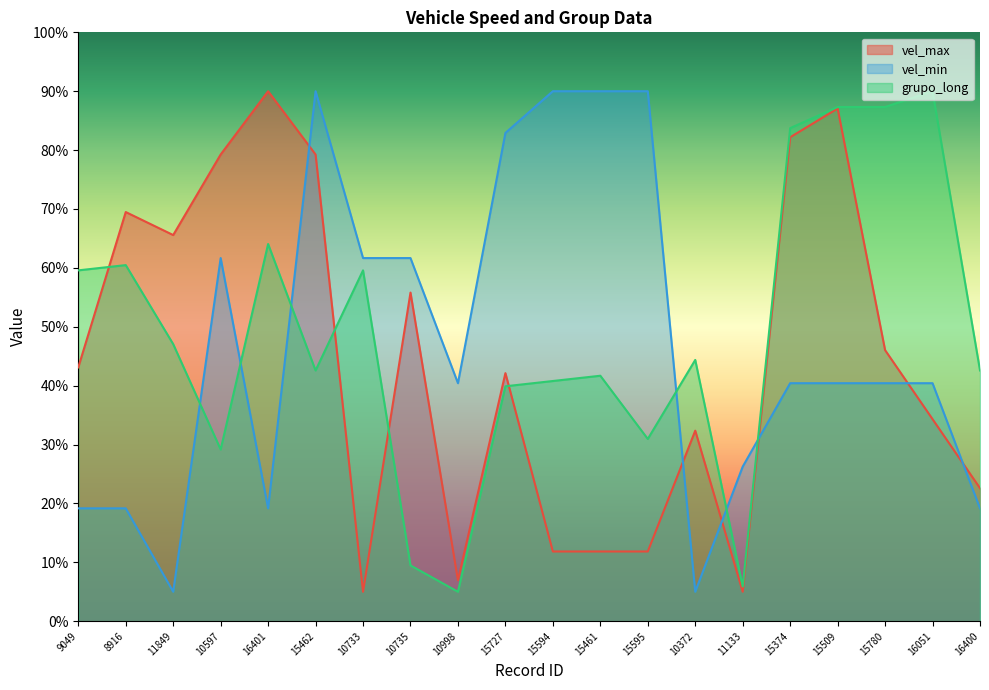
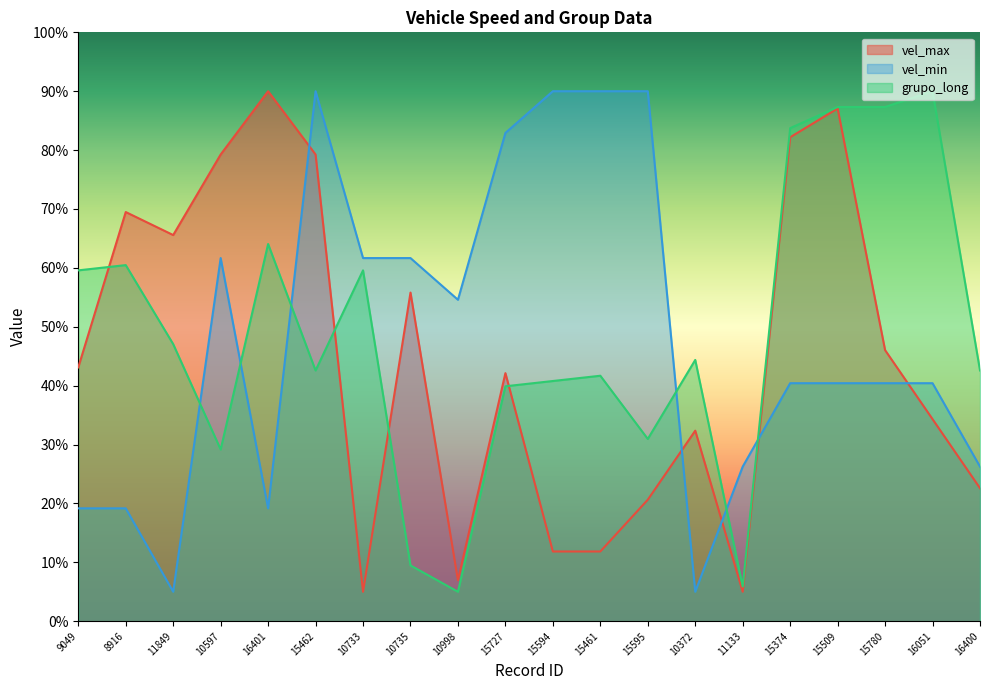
  {
    "vel_max": {
      "9049": "43%",
      "8916": "69%",
      "11849": "66%",
      "10597": "79%",
      "16401": "90%",
      "15462": "79%",
      "10733": "5%",
      "10735": "56%",
      "10998": "7%",
      "15727": "42%",
      "15594": "12%",
      "15461": "12%",
-     "15595": "12%",
+     "15595": "21%",
      "10372": "32%",
      "11133": "5%",
      "15374": "82%",
      "15780": "46%",
      "16051": "34%",
      "16400": "23%"
    },
    "vel_min": {
      "9049": "19%",
      "8916": "19%",
      "11849": "5%",
      "10597": "62%",
      "16401": "19%",
      "15462": "90%",
      "10733": "62%",
      "10735": "62%",
-     "10998": "40%",
+     "10998": "55%",
      "15727": "83%",
      "15594": "90%",
      "15461": "90%",
      "15595": "90%",
      "10372": "5%",
      "11133": "26%",
      "15374": "40%",
      "15509": "40%",
      "15780": "40%",
      "16051": "40%",
-     "16400": "19%"
+     "16400": "26%"
    },
    "grupo_long": {
      "9049": "60%",
      "8916": "60%",
      "11849": "47%",
      "10597": "29%",
      "16401": "64%",
      "15462": "43%",
      "10733": "60%",
      "10735": "9%",
      "10998": "5%",
      "15727": "40%",
      "15594": "41%",
      "15461": "42%",
      "15595": "31%",
      "10372": "44%",
      "11133": "6%",
      "15374": "84%",
      "15780": "87%",
      "16400": "43%"
    }
  }
